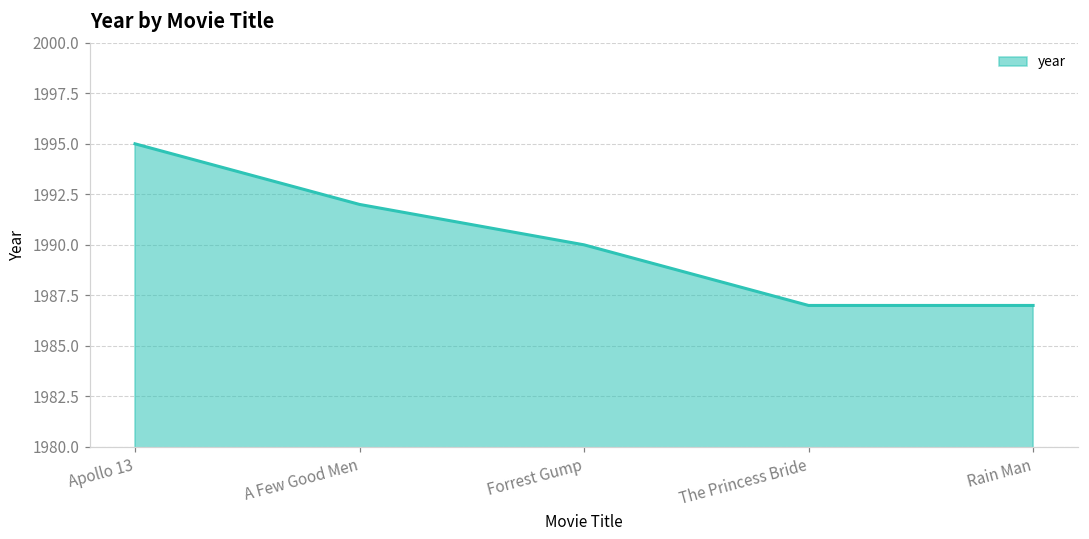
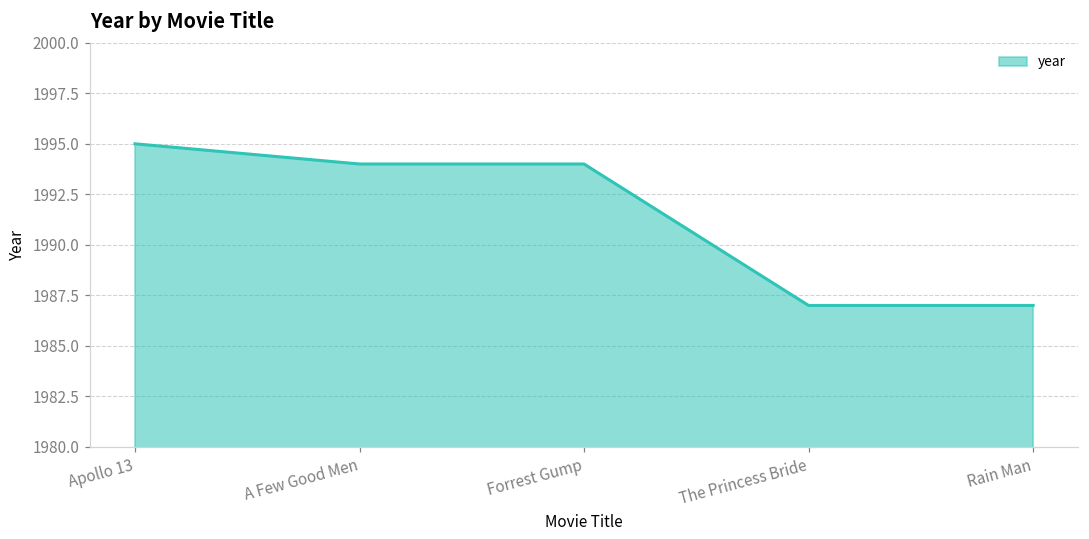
  {
    "Apollo 13": 1995,
-   "A Few Good Men": 1992,
-   "Forrest Gump": 1990,
+   "A Few Good Men": 1994,
+   "Forrest Gump": 1994,
    "The Princess Bride": 1987,
    "Rain Man": 1987
  }
